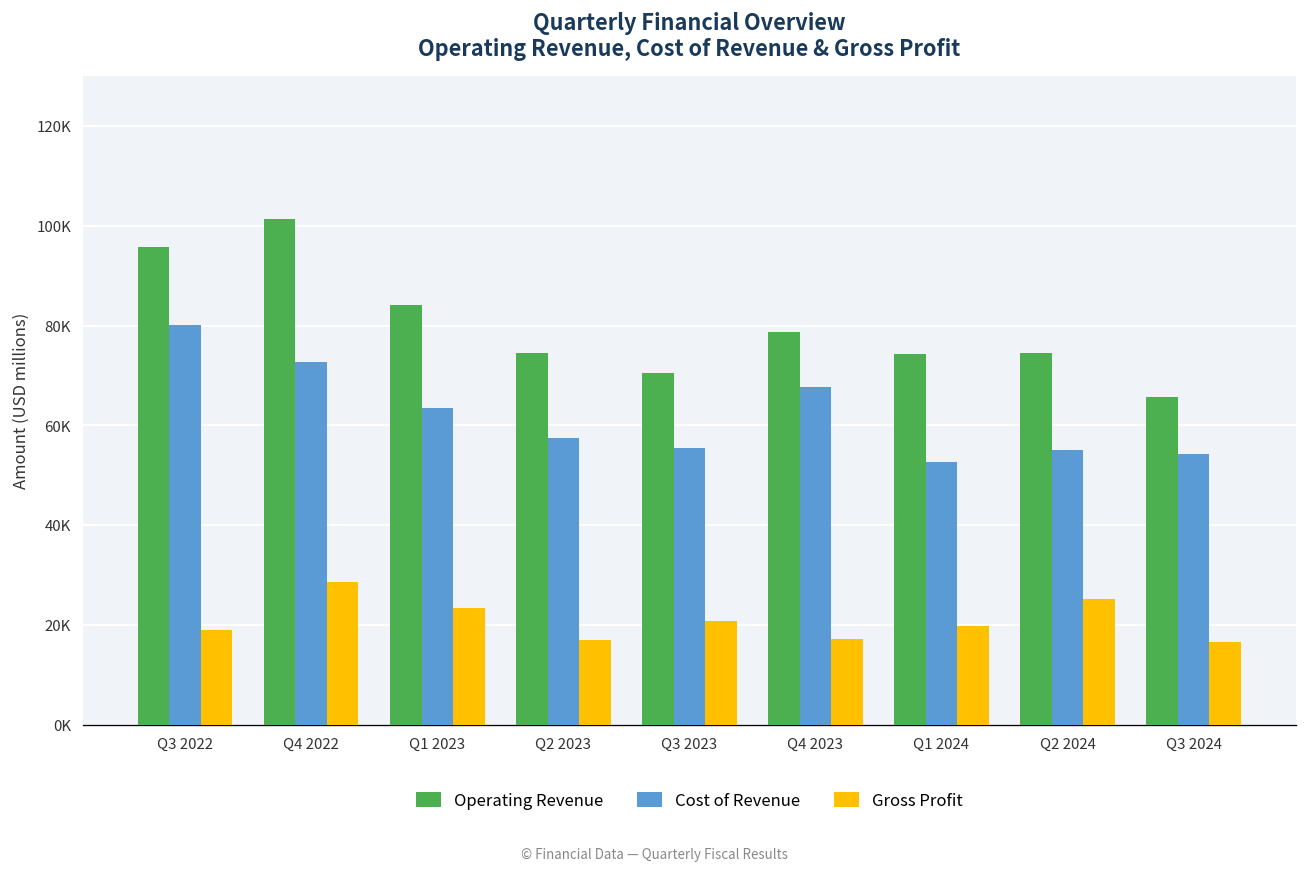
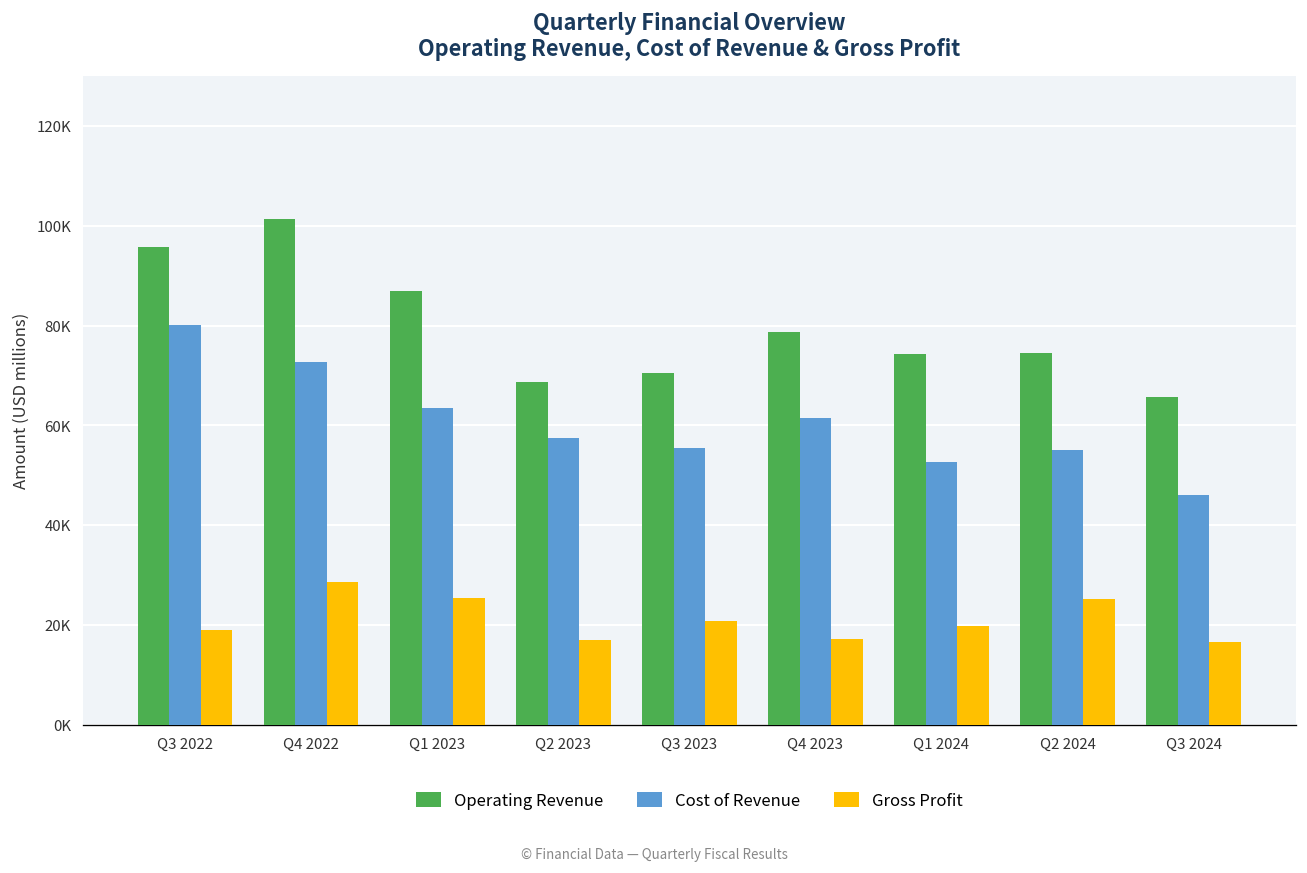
  {
    "Operating Revenue": {
      "Q3 2022": 96000,
      "Q4 2022": 101000,
-     "Q1 2023": 84000,
-     "Q2 2023": 75000,
+     "Q1 2023": 87000,
+     "Q2 2023": 69000,
      "Q3 2023": 71000,
      "Q4 2023": 79000,
      "Q1 2024": 74000,
      "Q2 2024": 74000,
      "Q3 2024": 66000
    },
    "Cost of Revenue": {
      "Q3 2022": 80000,
      "Q4 2022": 73000,
      "Q1 2023": 64000,
      "Q2 2023": 58000,
      "Q3 2023": 56000,
-     "Q4 2023": 68000,
+     "Q4 2023": 62000,
      "Q1 2024": 53000,
      "Q2 2024": 55000,
-     "Q3 2024": 54000
+     "Q3 2024": 46000
    },
    "Gross Profit": {
      "Q3 2022": 19000,
      "Q4 2022": 29000,
-     "Q1 2023": 23000,
+     "Q1 2023": 26000,
      "Q2 2023": 17000,
      "Q3 2023": 21000,
      "Q4 2023": 17000,
      "Q1 2024": 20000,
      "Q2 2024": 25000,
      "Q3 2024": 17000
    }
  }
